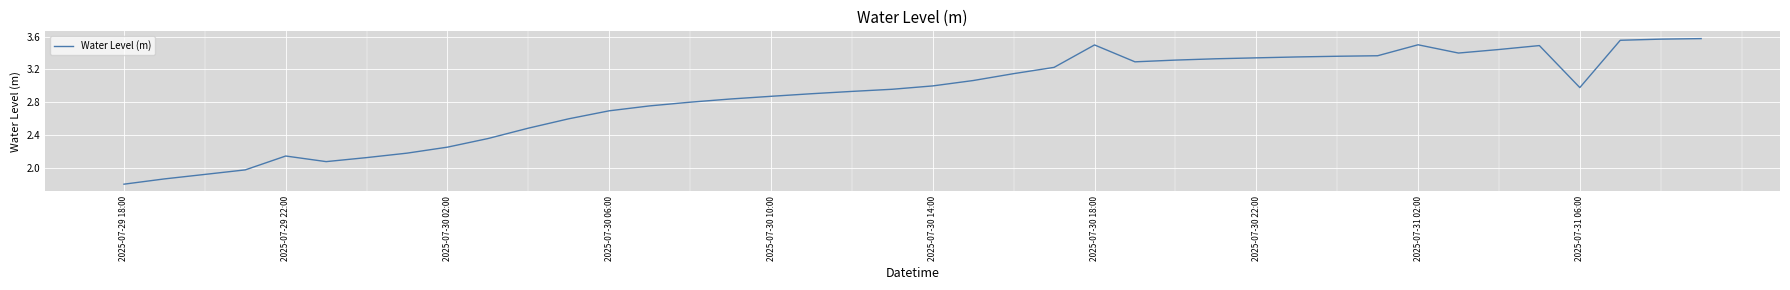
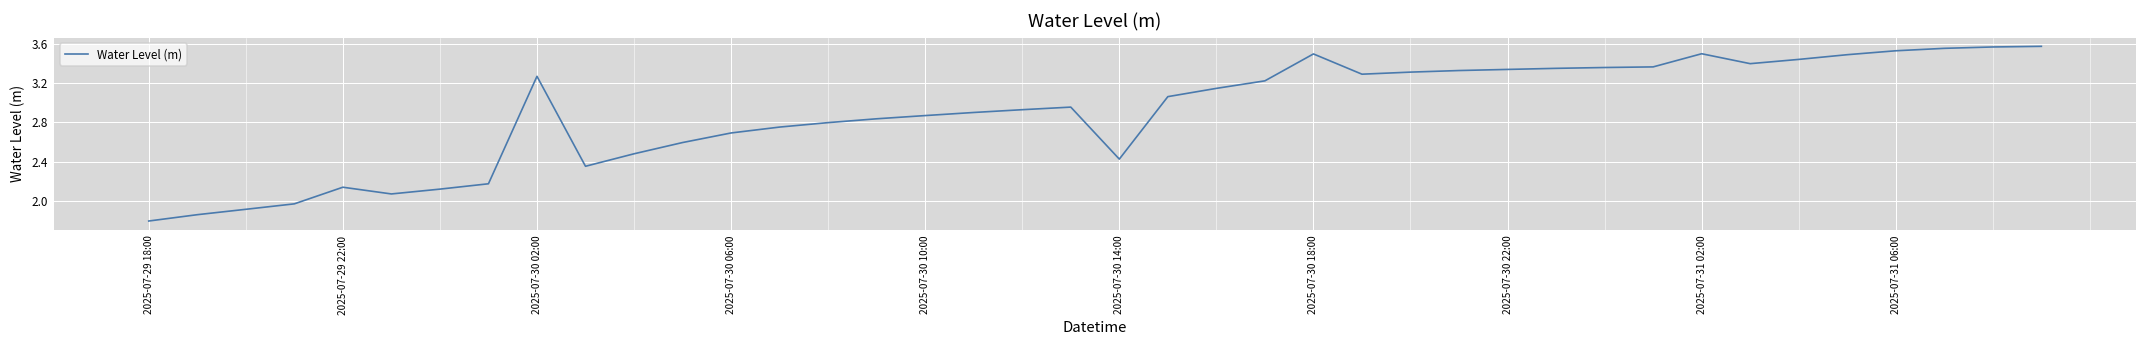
  {
    "2025-07-29 18:00": 1.8,
    "2025-07-29 22:00": 2.1,
-   "2025-07-30 02:00": 2.2,
+   "2025-07-30 02:00": 3.3,
    "2025-07-30 06:00": 2.7,
    "2025-07-30 10:00": 2.9,
-   "2025-07-30 14:00": 3.0,
+   "2025-07-30 14:00": 2.4,
    "2025-07-30 18:00": 3.5,
    "2025-07-30 22:00": 3.3,
    "2025-07-31 02:00": 3.5,
-   "2025-07-31 06:00": 3.0
+   "2025-07-31 06:00": 3.5
  }
